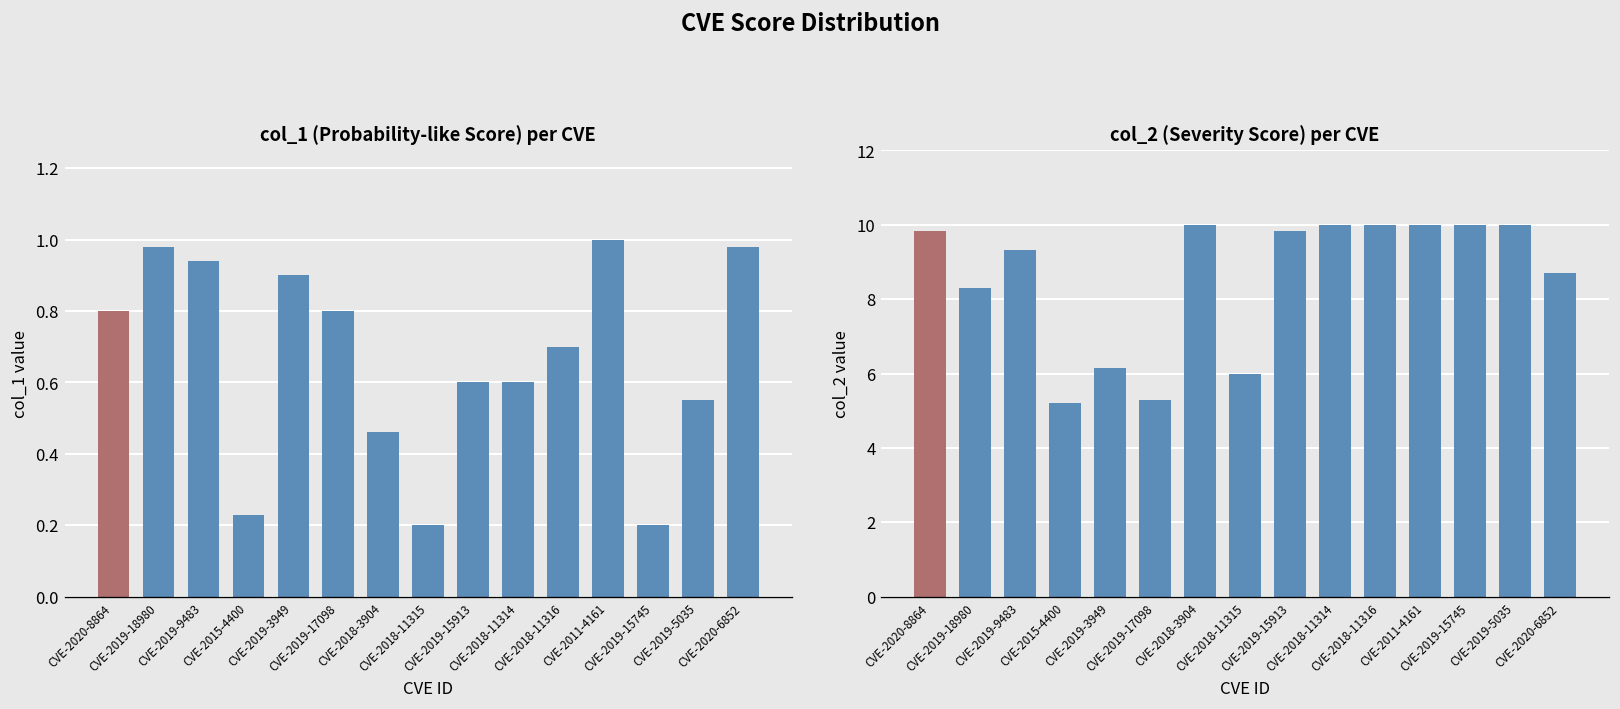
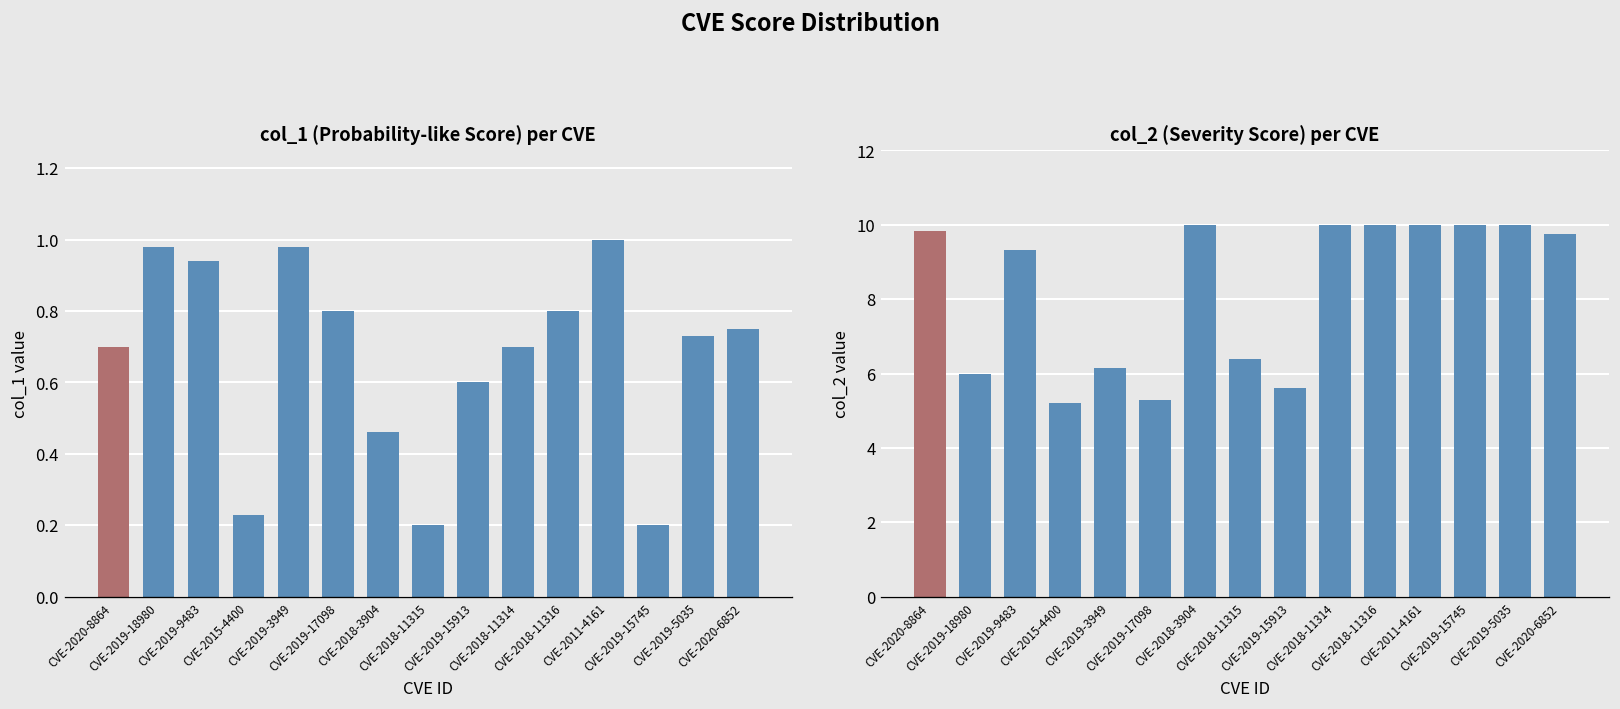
  {
    "col_1 (Probability-like Score) per CVE": {
-     "CVE-2020-8864": 0.8,
+     "CVE-2020-8864": 0.7,
      "CVE-2019-18980": 0.98,
      "CVE-2019-9483": 0.94,
      "CVE-2015-4400": 0.23,
-     "CVE-2019-3949": 0.90,
+     "CVE-2019-3949": 0.98,
      "CVE-2019-17098": 0.80,
      "CVE-2018-3904": 0.46,
      "CVE-2018-11315": 0.20,
      "CVE-2019-15913": 0.60,
-     "CVE-2018-11314": 0.6,
-     "CVE-2018-11316": 0.7,
+     "CVE-2018-11314": 0.7,
+     "CVE-2018-11316": 0.8,
      "CVE-2011-4161": 1.00,
      "CVE-2019-15745": 0.20,
-     "CVE-2019-5035": 0.55,
-     "CVE-2020-6852": 0.98
+     "CVE-2019-5035": 0.73,
+     "CVE-2020-6852": 0.75
    },
    "col_2 (Severity Score) per CVE": {
      "CVE-2020-8864": 9.8,
-     "CVE-2019-18980": 8.3,
+     "CVE-2019-18980": 6.0,
      "CVE-2019-9483": 9.3,
      "CVE-2015-4400": 5.2,
      "CVE-2019-3949": 6.2,
      "CVE-2019-17098": 5.3,
      "CVE-2018-3904": 10.0,
-     "CVE-2018-11315": 6.0,
-     "CVE-2019-15913": 9.8,
+     "CVE-2018-11315": 6.4,
+     "CVE-2019-15913": 5.6,
      "CVE-2018-11314": 10.0,
      "CVE-2018-11316": 10.0,
      "CVE-2011-4161": 10.0,
      "CVE-2019-15745": 10.0,
      "CVE-2019-5035": 10.0,
-     "CVE-2020-6852": 8.7
+     "CVE-2020-6852": 9.8
    }
  }
